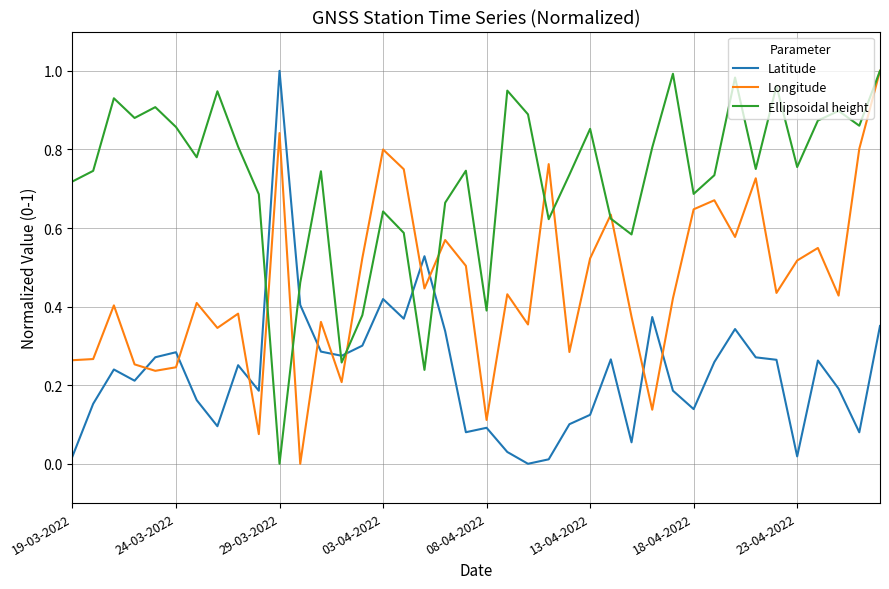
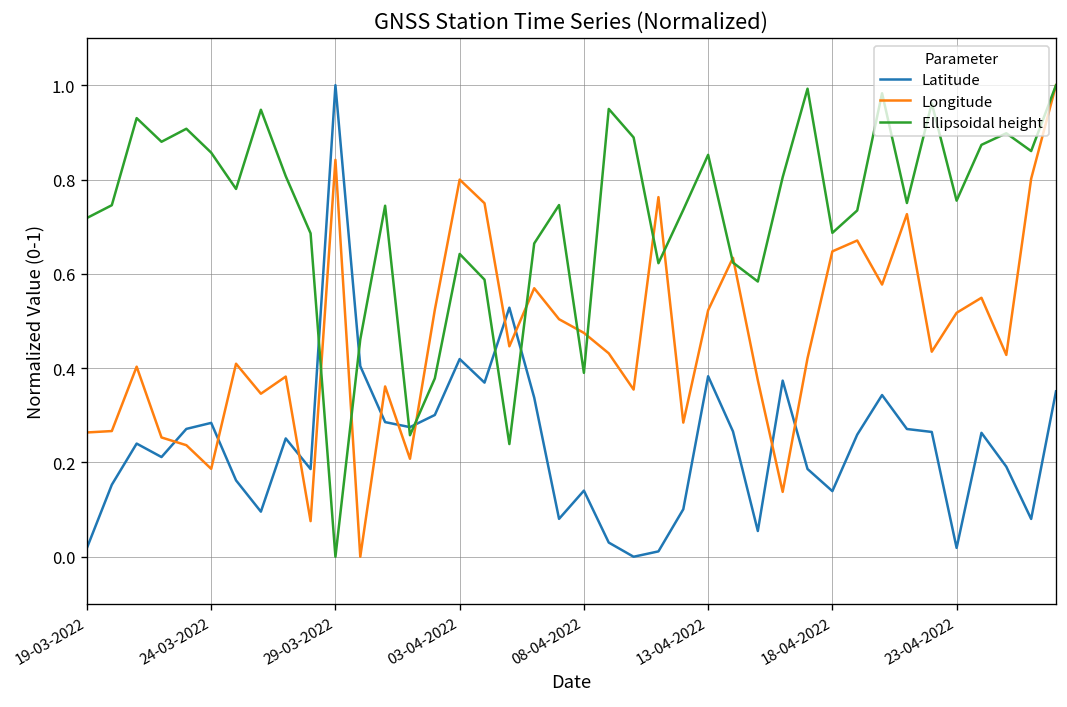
  {
    "Latitude": {
      "19-03-2022": 0.02,
      "24-03-2022": 0.28,
      "29-03-2022": 1.00,
      "03-04-2022": 0.42,
-     "08-04-2022": 0.09,
-     "13-04-2022": 0.12,
+     "08-04-2022": 0.14,
+     "13-04-2022": 0.38,
      "18-04-2022": 0.14,
      "23-04-2022": 0.02
    },
    "Longitude": {
      "19-03-2022": 0.26,
-     "24-03-2022": 0.25,
+     "24-03-2022": 0.19,
      "29-03-2022": 0.84,
      "03-04-2022": 0.80,
-     "08-04-2022": 0.11,
+     "08-04-2022": 0.47,
      "13-04-2022": 0.52,
      "18-04-2022": 0.65,
      "23-04-2022": 0.52
    },
    "Ellipsoidal height": {
      "19-03-2022": 0.72,
      "24-03-2022": 0.86,
      "29-03-2022": 0.00,
      "03-04-2022": 0.64,
      "08-04-2022": 0.39,
      "13-04-2022": 0.85,
      "18-04-2022": 0.69,
      "23-04-2022": 0.76
    }
  }
